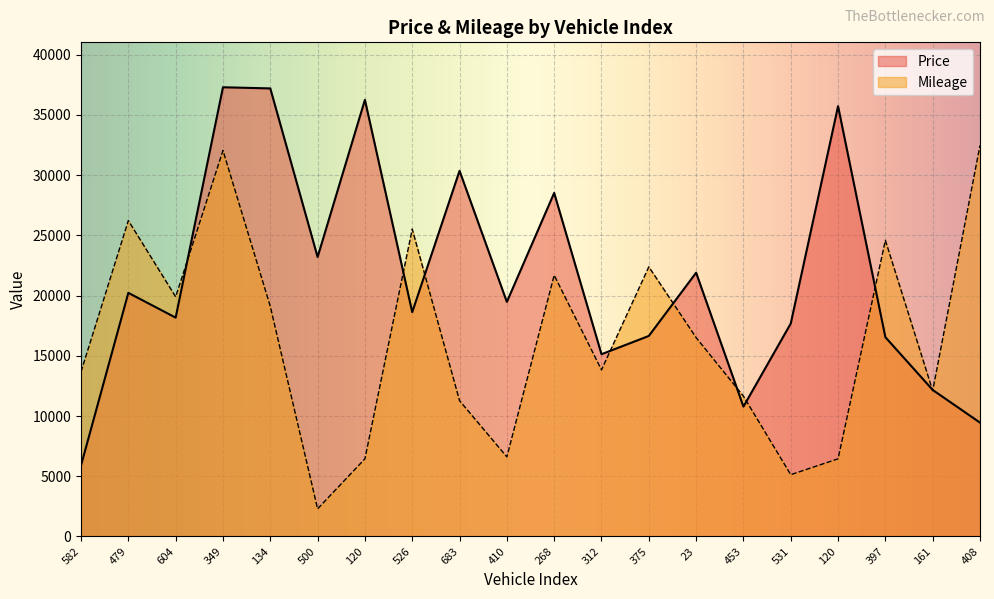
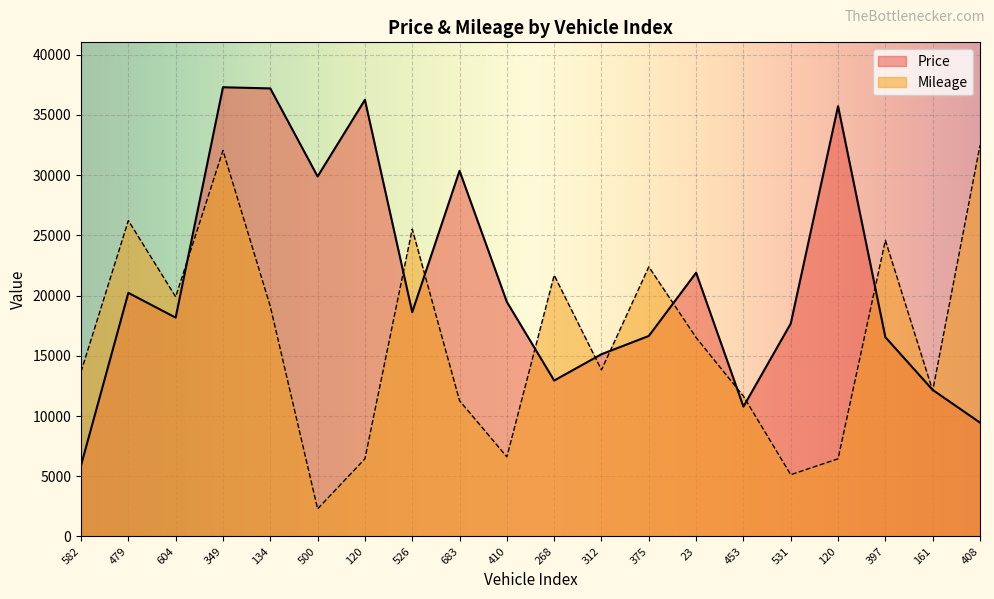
  {
    "Price": {
      "582": 5900,
      "479": 20200,
      "604": 18200,
      "349": 37300,
      "134": 37200,
-     "500": 23200,
+     "500": 29900,
      "526": 18600,
      "683": 30400,
      "410": 19500,
-     "268": 28500,
+     "268": 12900,
      "312": 15100,
      "375": 16600,
      "23": 21900,
      "453": 10800,
      "531": 17700,
      "397": 16500,
      "408": 9500
    },
    "Mileage": {
      "582": 13700,
      "479": 26200,
      "604": 19900,
      "349": 32000,
      "134": 19100,
      "500": 2300,
      "526": 25500,
      "683": 11300,
      "410": 6600,
      "268": 21700,
      "312": 13800,
      "375": 22400,
      "23": 16500,
      "453": 11600,
      "531": 5100,
      "397": 24600,
      "408": 32500
    }
  }
